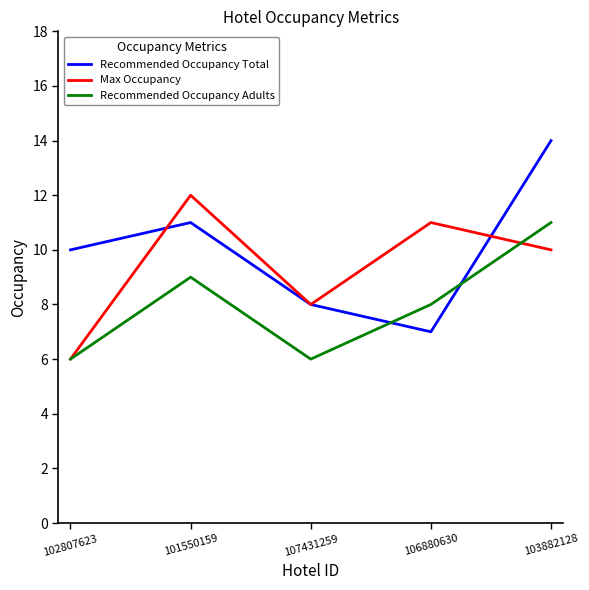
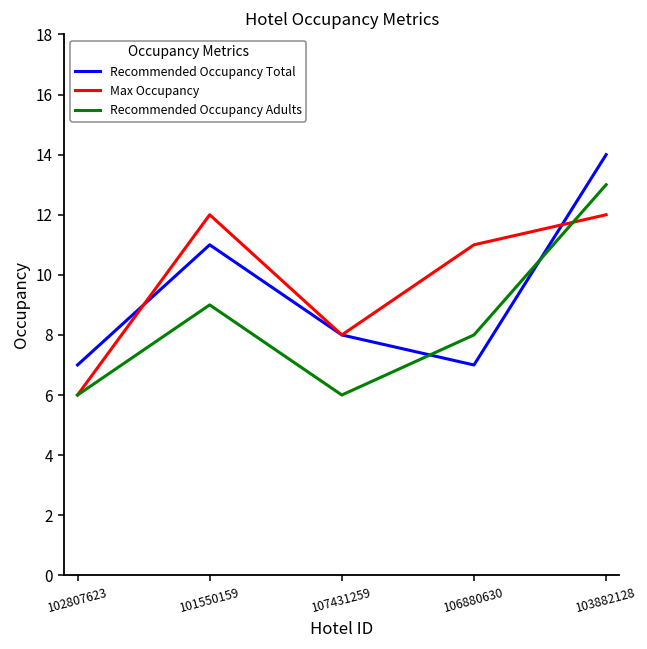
  {
    "Recommended Occupancy Total": {
-     "102807623": 10,
+     "102807623": 7,
      "101550159": 11,
      "106880630": 7,
      "103882128": 14
    },
    "Max Occupancy": {
      "101550159": 12,
      "106880630": 11,
-     "103882128": 10
+     "103882128": 12
    },
    "Recommended Occupancy Adults": {
      "101550159": 9,
      "107431259": 6,
      "106880630": 8,
-     "103882128": 11
+     "103882128": 13
    }
  }
